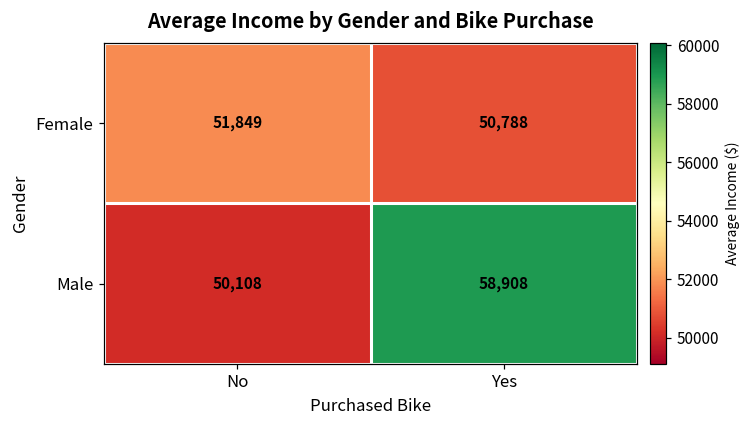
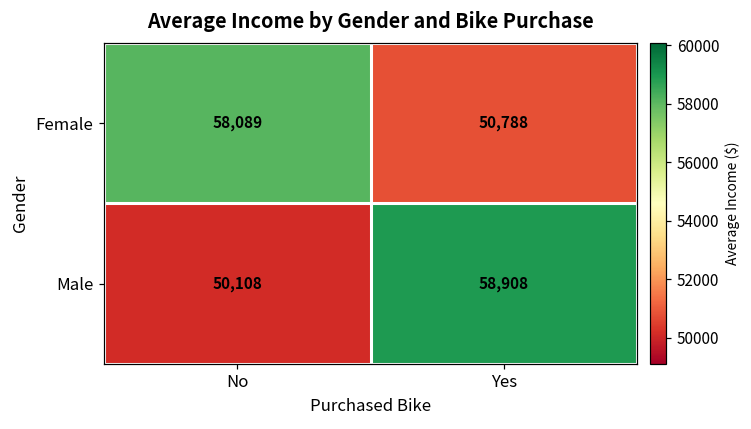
  {
    "Female": {
-     "No": "51,849",
+     "No": "58,089",
      "Yes": "50,788"
    },
    "Male": {
      "No": "50,108",
      "Yes": "58,908"
    }
  }
